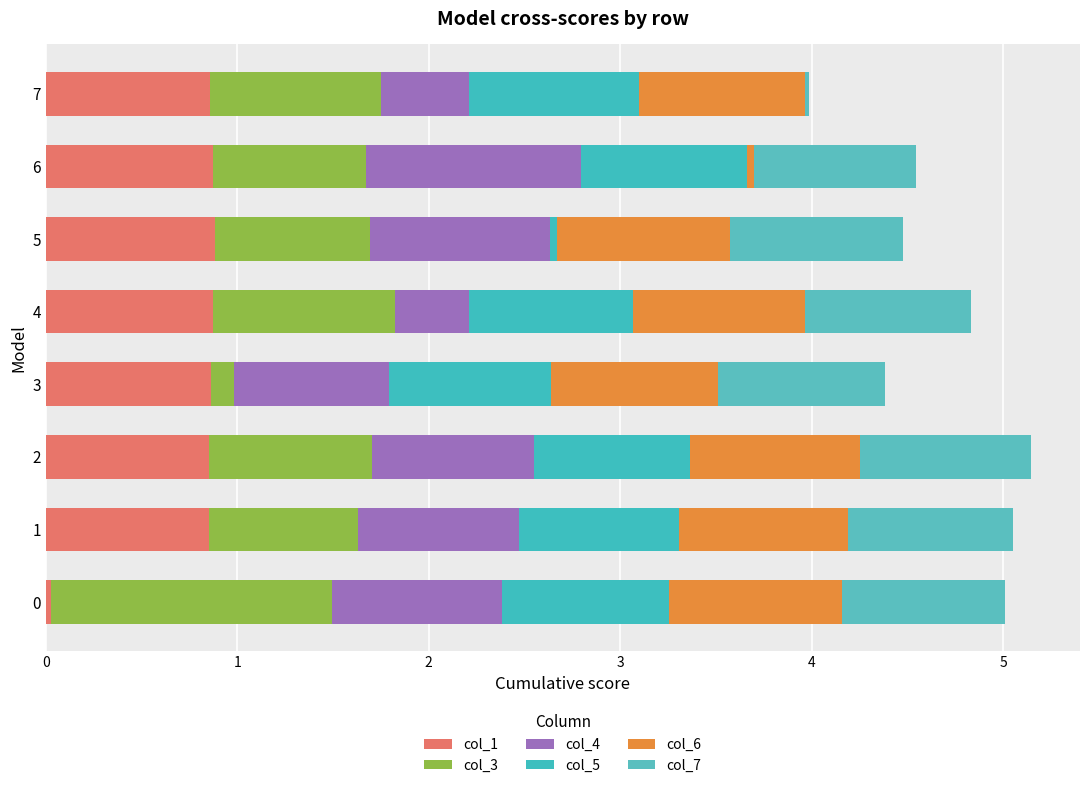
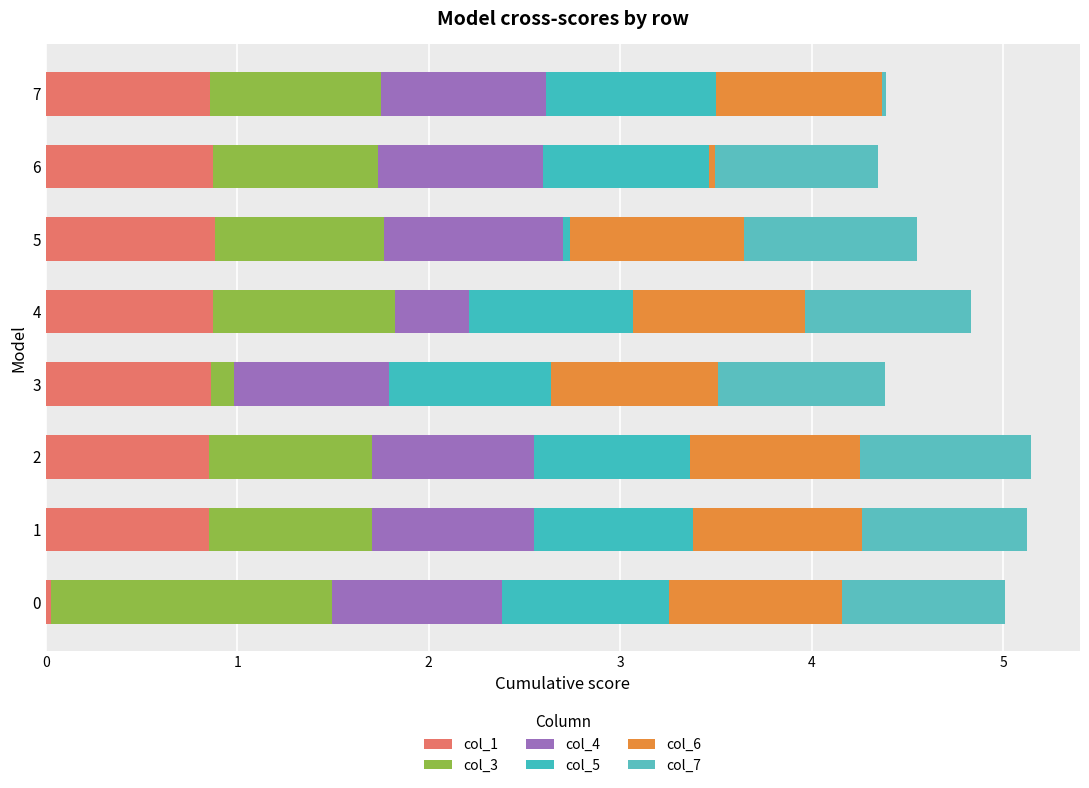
  {
    "col_3": {
      "7": 0.89,
-     "6": 0.80,
-     "5": 0.81,
+     "6": 0.86,
+     "5": 0.88,
      "4": 0.95,
      "3": 0.12,
      "2": 0.85,
-     "1": 0.78,
+     "1": 0.85,
      "0": 1.47
    },
    "col_4": {
-     "7": 0.46,
-     "6": 1.13,
+     "7": 0.86,
+     "6": 0.86,
      "5": 0.94,
      "4": 0.39,
      "3": 0.81,
      "2": 0.85,
      "1": 0.84,
      "0": 0.89
    }
  }
